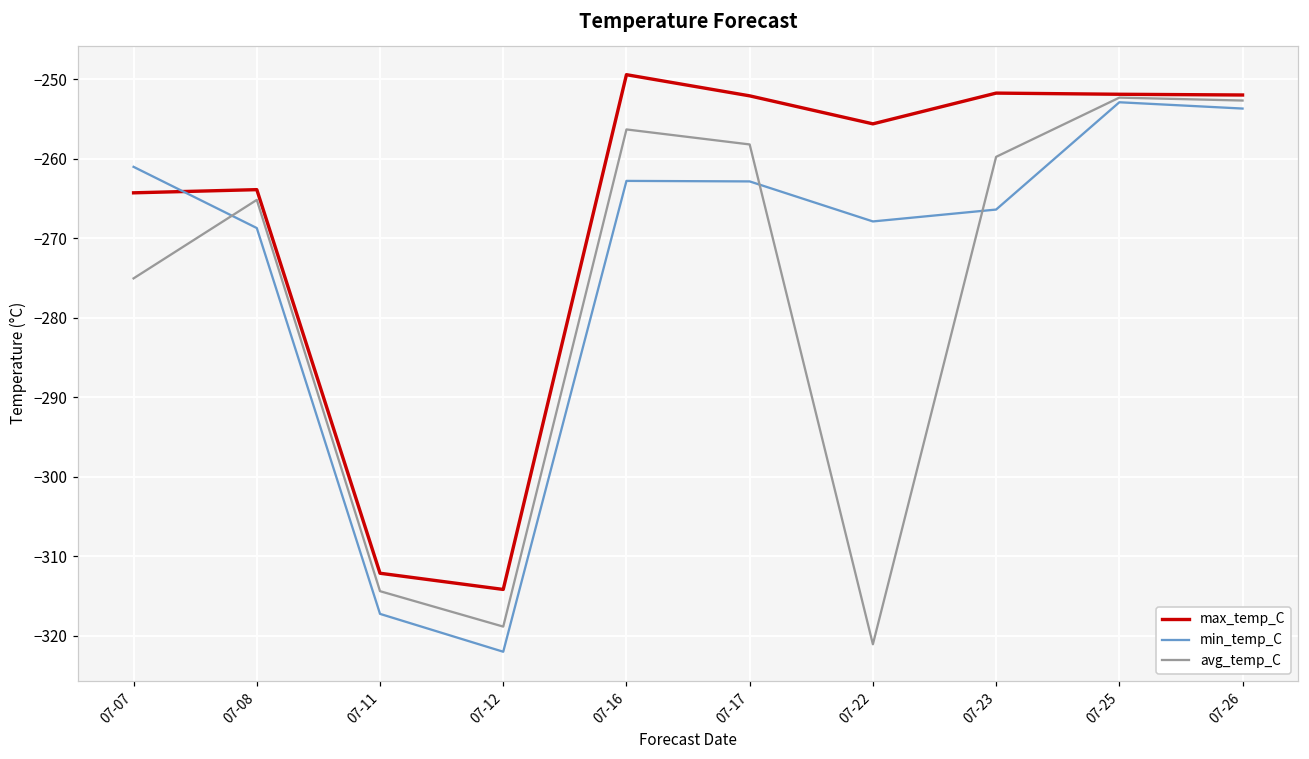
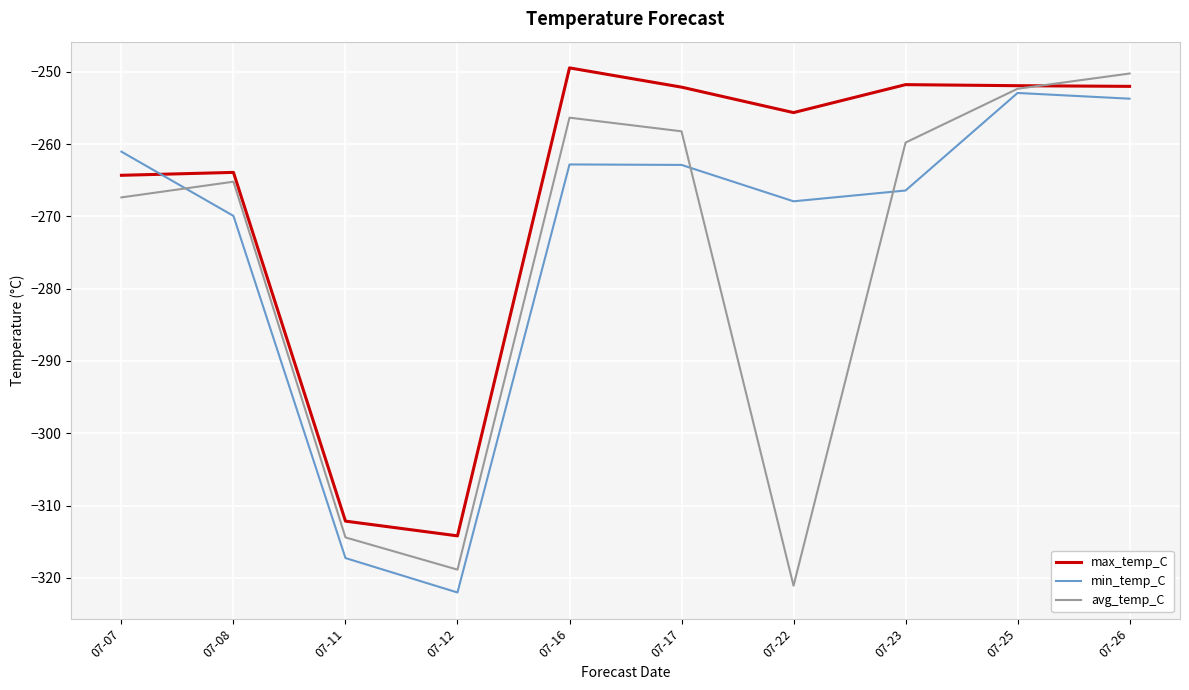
  {
    "max_temp_C": {
      "07-07": -264,
      "07-08": -264,
      "07-11": -312,
      "07-12": -314,
      "07-16": -249,
      "07-17": -252,
      "07-22": -256,
      "07-23": -252,
      "07-25": -252,
      "07-26": -252
    },
    "min_temp_C": {
      "07-07": -261,
-     "07-08": -269,
+     "07-08": -270,
      "07-11": -317,
      "07-12": -322,
      "07-16": -263,
      "07-17": -263,
      "07-22": -268,
      "07-23": -266,
      "07-25": -253,
      "07-26": -254
    },
    "avg_temp_C": {
-     "07-07": -275,
+     "07-07": -267,
      "07-08": -265,
      "07-11": -314,
      "07-12": -319,
      "07-16": -256,
      "07-17": -258,
      "07-22": -321,
      "07-23": -260,
      "07-25": -252,
-     "07-26": -253
+     "07-26": -250
    }
  }
